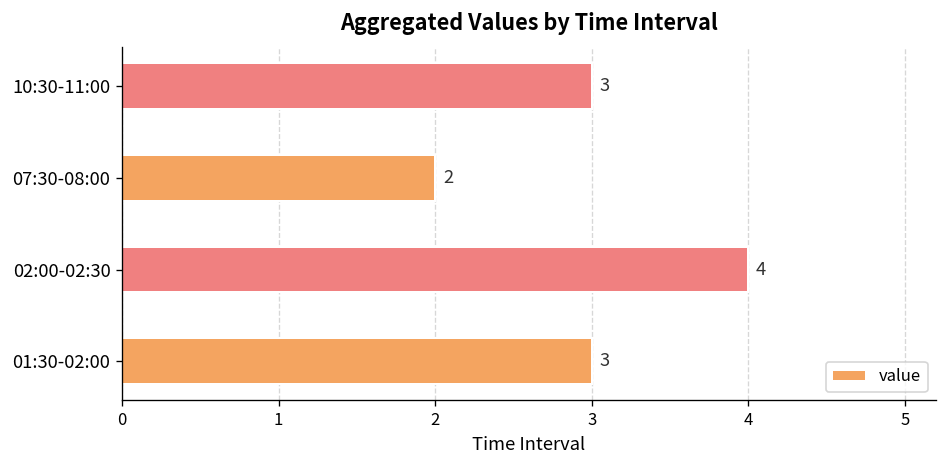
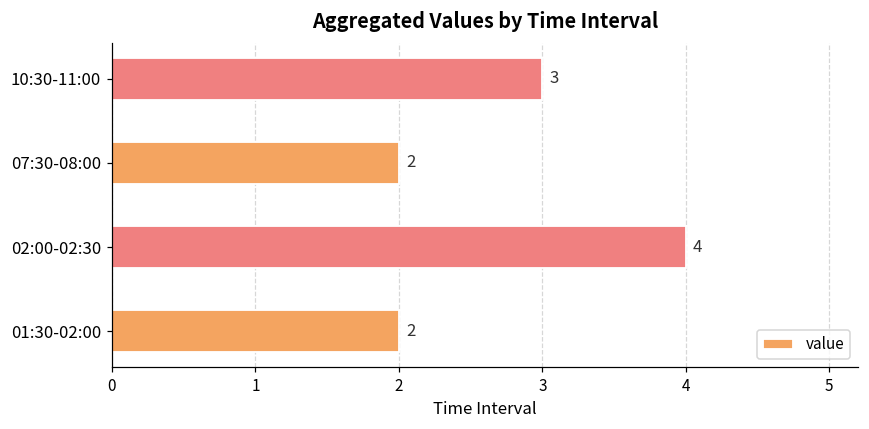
  {
    "10:30-11:00": 3,
    "07:30-08:00": 2,
    "02:00-02:30": 4,
-   "01:30-02:00": 3
+   "01:30-02:00": 2
  }
